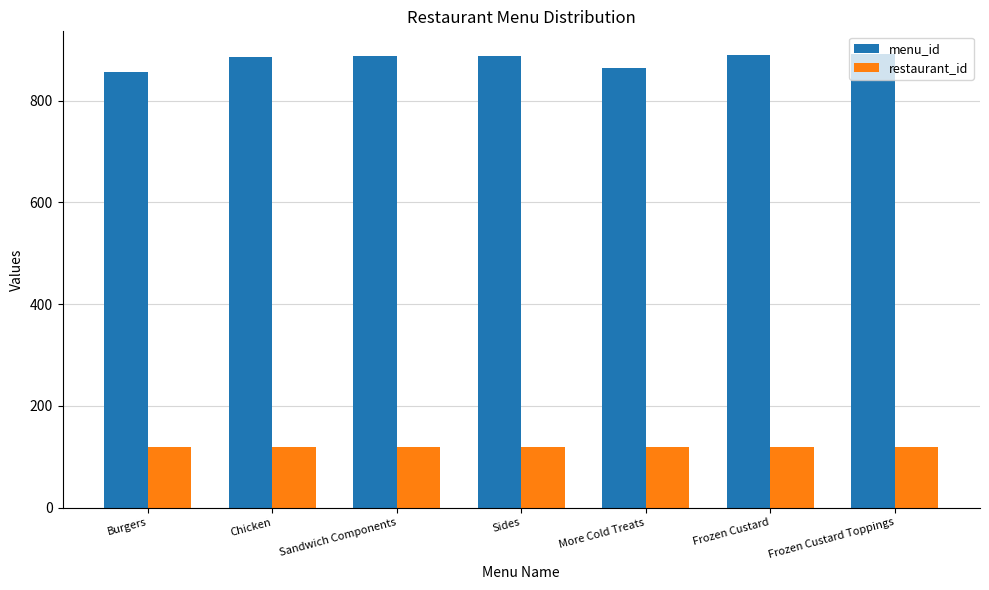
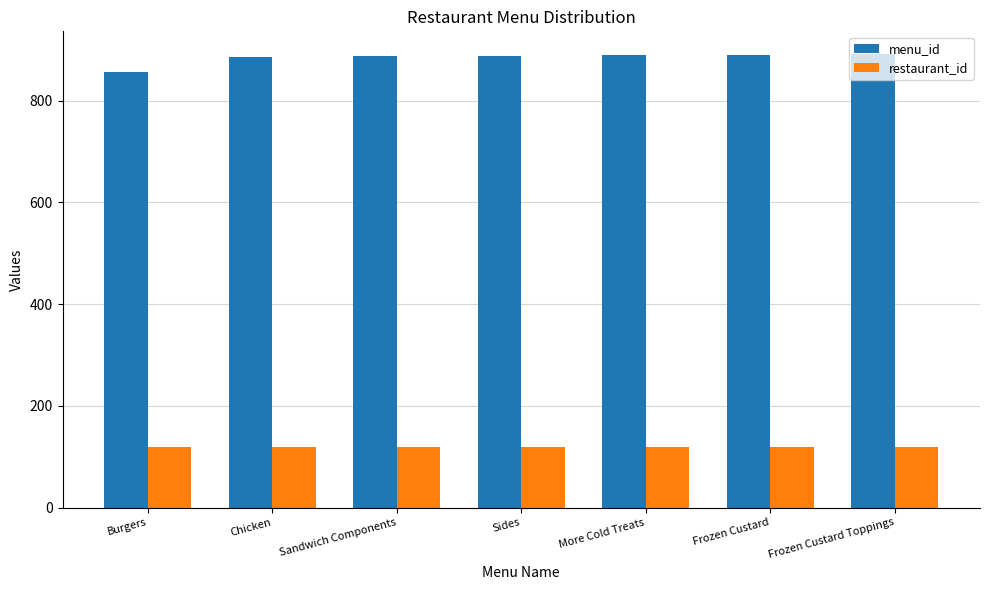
  {
    "menu_id": {
      "Burgers": 860,
      "Chicken": 890,
      "Sandwich Components": 890,
      "Sides": 890,
-     "More Cold Treats": 860,
+     "More Cold Treats": 890,
      "Frozen Custard": 890
    },
    "restaurant_id": {
      "Burgers": 120,
      "Chicken": 120,
      "Sandwich Components": 120,
      "Sides": 120,
      "More Cold Treats": 120,
      "Frozen Custard": 120,
      "Frozen Custard Toppings": 120
    }
  }
